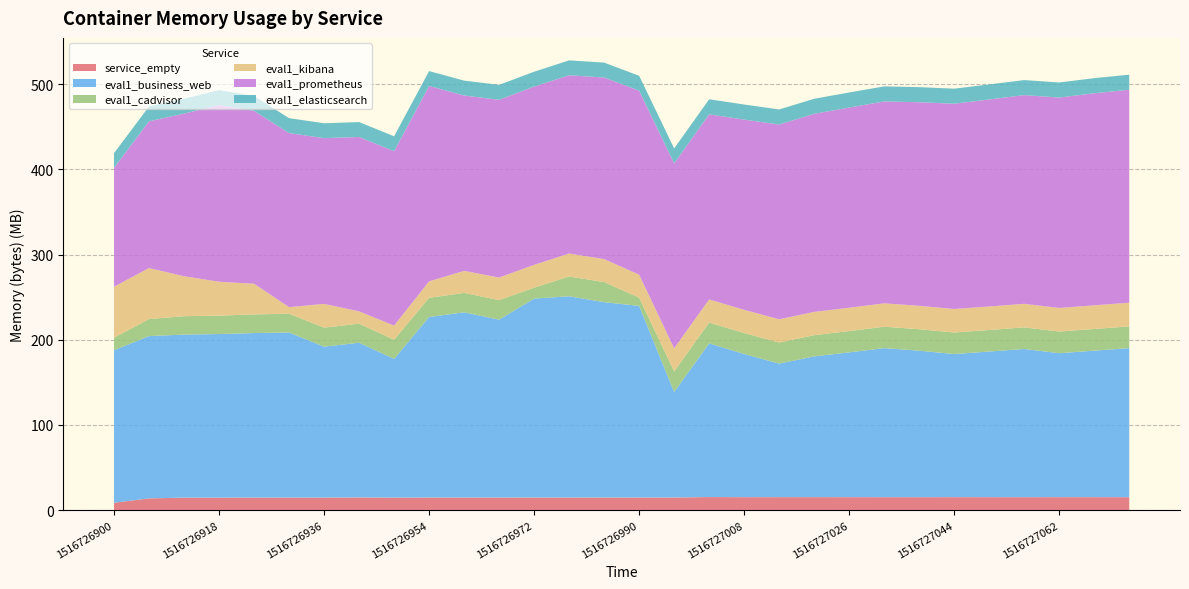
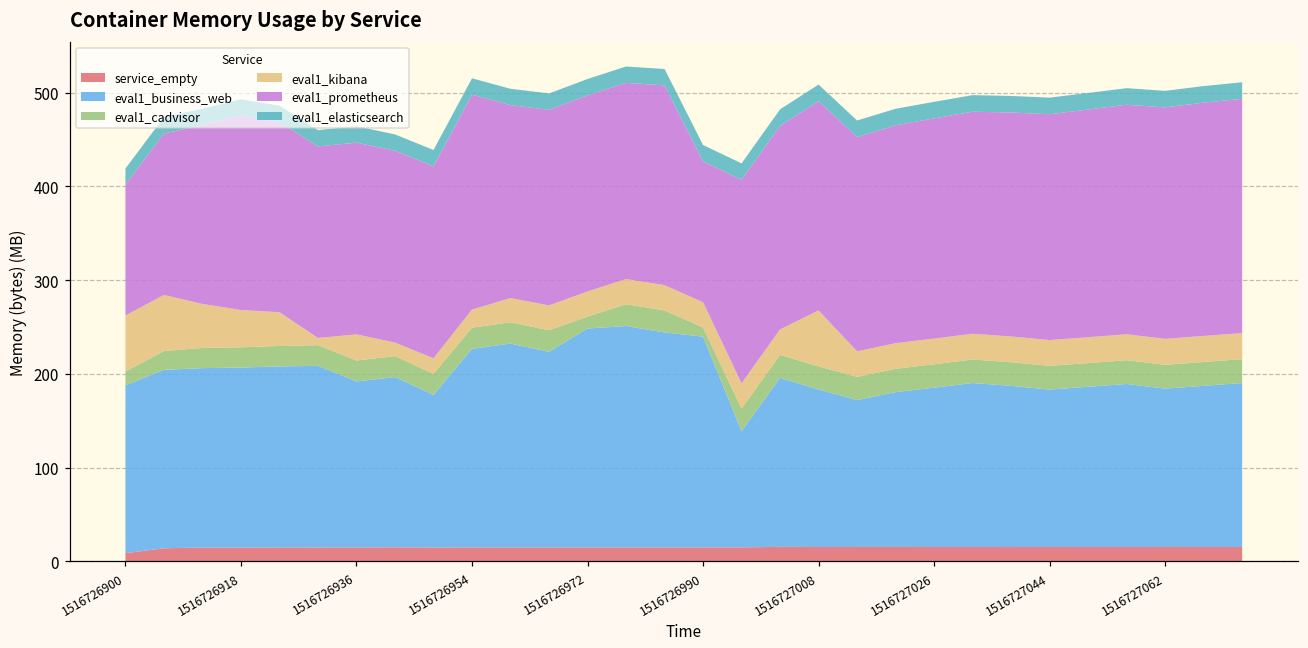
  {
    "service_empty": {
      "1516726900": 10,
      "1516726918": 10,
      "1516726936": 10,
      "1516726954": 10,
      "1516726972": 10,
      "1516726990": 10,
      "1516727008": 20,
      "1516727026": 20,
      "1516727044": 20,
      "1516727062": 20
    },
    "eval1_cadvisor": {
      "1516726900": 10,
      "1516726918": 20,
      "1516726936": 20,
      "1516726954": 20,
      "1516726972": 10,
      "1516726990": 10,
      "1516727008": 20,
      "1516727026": 30,
      "1516727044": 30,
      "1516727062": 30
    },
    "eval1_kibana": {
      "1516726900": 60,
      "1516726918": 40,
      "1516726936": 30,
      "1516726954": 20,
      "1516726972": 30,
      "1516726990": 30,
-     "1516727008": 30,
+     "1516727008": 60,
      "1516727026": 30,
      "1516727044": 30,
      "1516727062": 30
    },
    "eval1_prometheus": {
      "1516726900": 140,
-     "1516726936": 190,
+     "1516726936": 200,
      "1516726954": 230,
      "1516726972": 210,
-     "1516726990": 220,
+     "1516726990": 150,
      "1516727008": 220,
      "1516727026": 240,
      "1516727044": 240,
      "1516727062": 250
    }
  }
